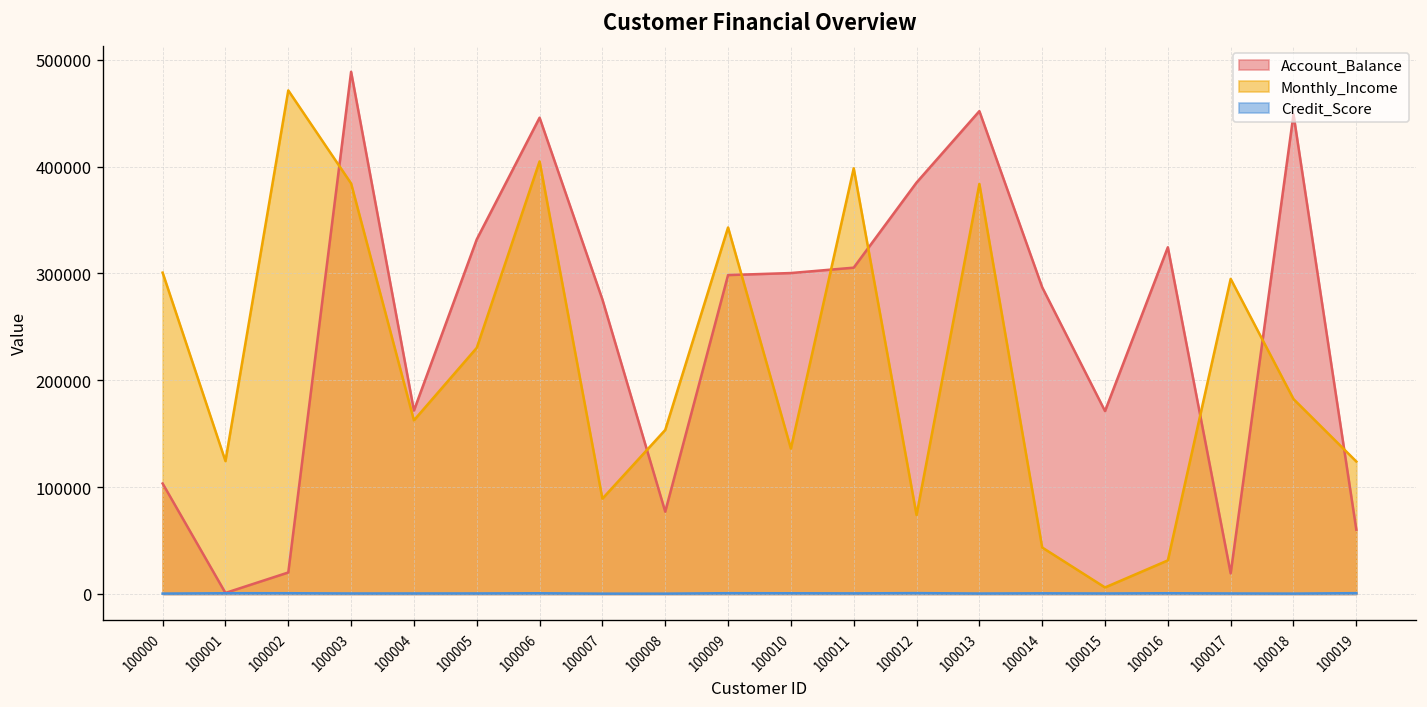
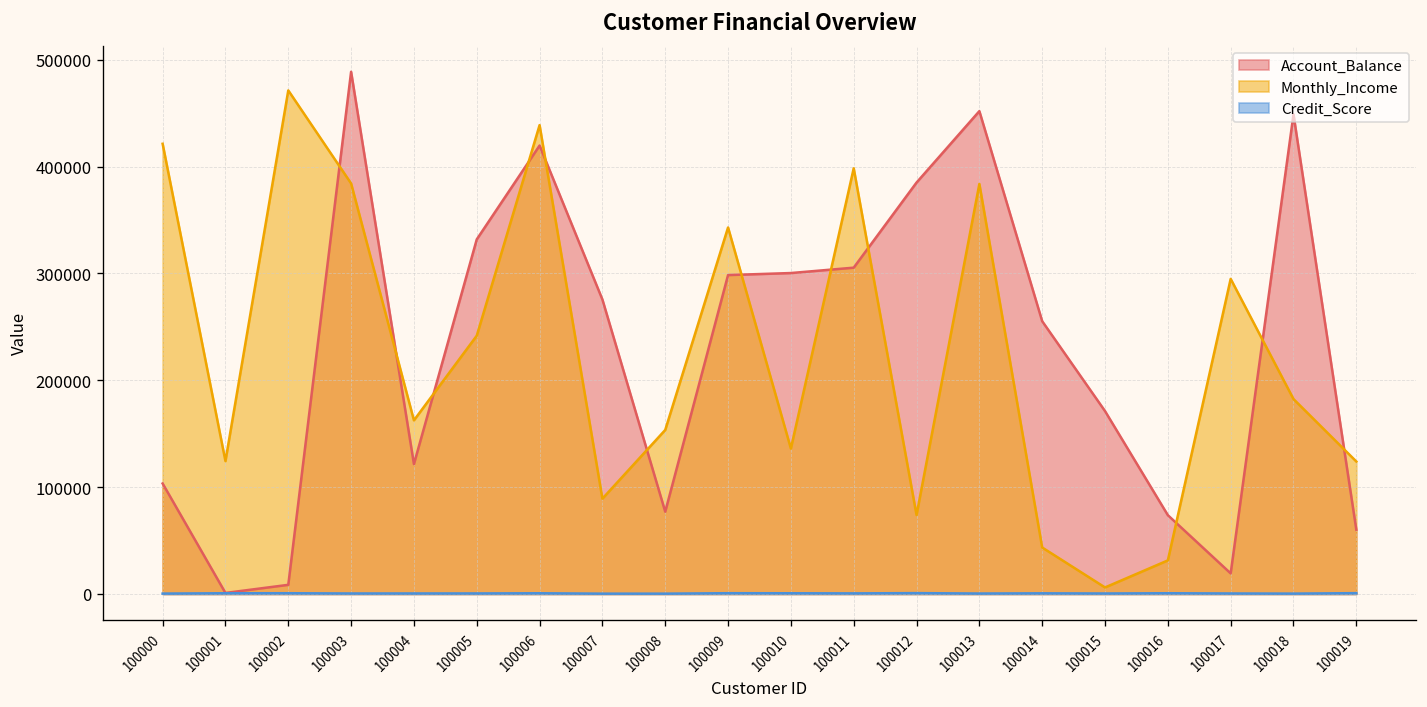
  {
    "Account_Balance": {
      "100000": 100000,
-     "100002": 20000,
+     "100002": 10000,
      "100003": 490000,
-     "100004": 170000,
+     "100004": 120000,
      "100005": 330000,
-     "100006": 450000,
+     "100006": 420000,
      "100007": 280000,
      "100008": 80000,
      "100009": 300000,
      "100010": 300000,
      "100011": 310000,
      "100012": 380000,
      "100013": 450000,
-     "100014": 290000,
+     "100014": 260000,
      "100015": 170000,
-     "100016": 320000,
+     "100016": 70000,
      "100017": 20000,
      "100019": 60000
    },
    "Monthly_Income": {
-     "100000": 300000,
+     "100000": 420000,
      "100001": 120000,
      "100002": 470000,
      "100003": 380000,
      "100004": 160000,
-     "100005": 230000,
-     "100006": 400000,
+     "100005": 240000,
+     "100006": 440000,
      "100007": 90000,
      "100008": 150000,
      "100009": 340000,
      "100010": 140000,
      "100011": 400000,
      "100012": 70000,
      "100013": 380000,
      "100014": 40000,
      "100015": 10000,
      "100016": 30000,
      "100017": 290000,
      "100018": 180000,
      "100019": 120000
    },
    "Credit_Score": {
      "100000": 0,
      "100002": 0,
      "100003": 0,
      "100004": 0,
      "100005": 0,
      "100006": 0,
      "100007": 0,
      "100008": 0,
      "100009": 0,
      "100010": 0,
      "100011": 0,
      "100012": 0,
      "100013": 0,
      "100014": 0,
      "100015": 0,
      "100016": 0,
      "100017": 0,
      "100018": 0,
      "100019": 0
    }
  }
